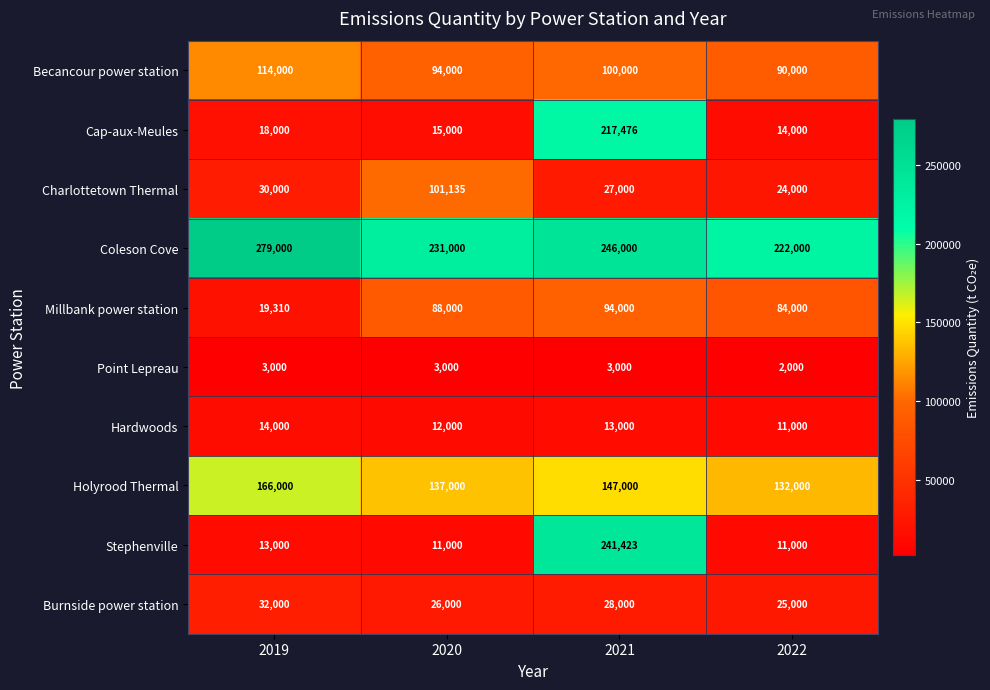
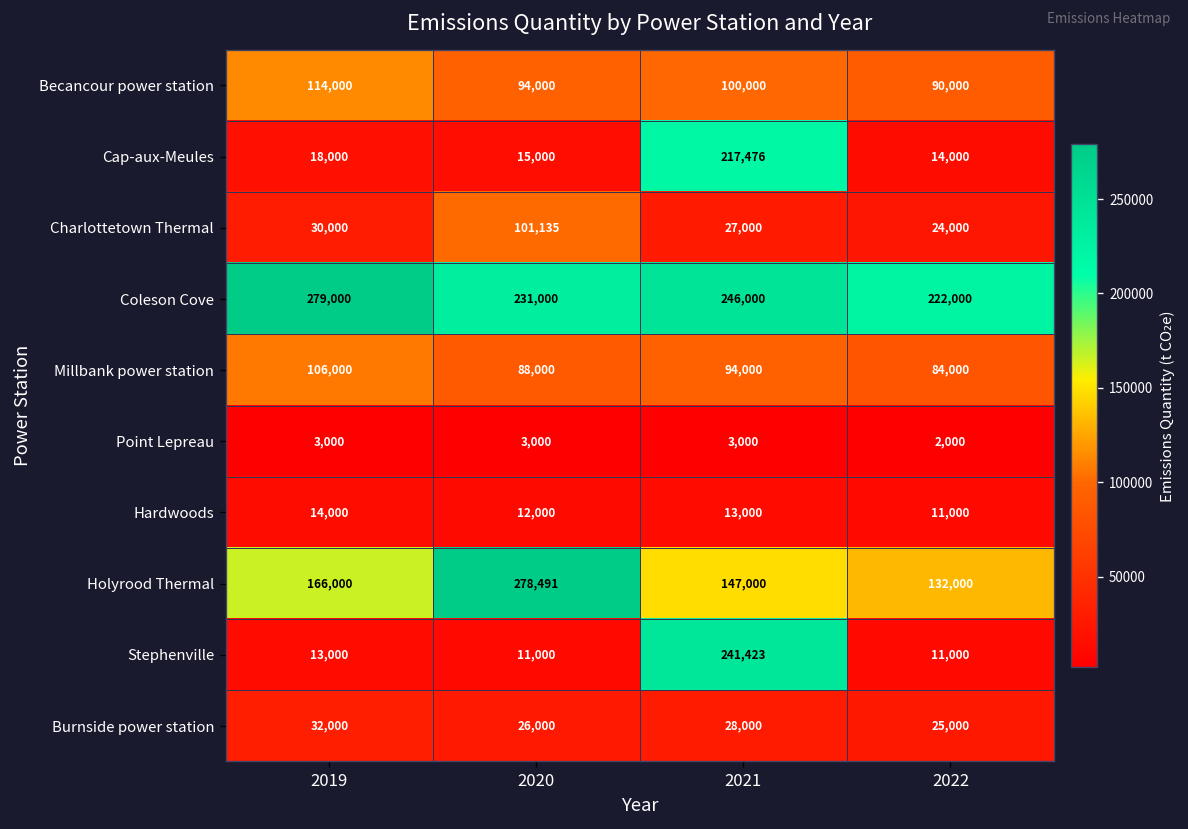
  {
    "Becancour power station": {
      "2019": "114,000",
      "2020": "94,000",
      "2021": "100,000",
      "2022": "90,000"
    },
    "Cap-aux-Meules": {
      "2019": "18,000",
      "2020": "15,000",
      "2021": "217,476",
      "2022": "14,000"
    },
    "Charlottetown Thermal": {
      "2019": "30,000",
      "2020": "101,135",
      "2021": "27,000",
      "2022": "24,000"
    },
    "Coleson Cove": {
      "2019": "279,000",
      "2020": "231,000",
      "2021": "246,000",
      "2022": "222,000"
    },
    "Millbank power station": {
-     "2019": "19,310",
+     "2019": "106,000",
      "2020": "88,000",
      "2021": "94,000",
      "2022": "84,000"
    },
    "Point Lepreau": {
      "2019": "3,000",
      "2020": "3,000",
      "2021": "3,000",
      "2022": "2,000"
    },
    "Hardwoods": {
      "2019": "14,000",
      "2020": "12,000",
      "2021": "13,000",
      "2022": "11,000"
    },
    "Holyrood Thermal": {
      "2019": "166,000",
-     "2020": "137,000",
+     "2020": "278,491",
      "2021": "147,000",
      "2022": "132,000"
    },
    "Stephenville": {
      "2019": "13,000",
      "2020": "11,000",
      "2021": "241,423",
      "2022": "11,000"
    },
    "Burnside power station": {
      "2019": "32,000",
      "2020": "26,000",
      "2021": "28,000",
      "2022": "25,000"
    }
  }
